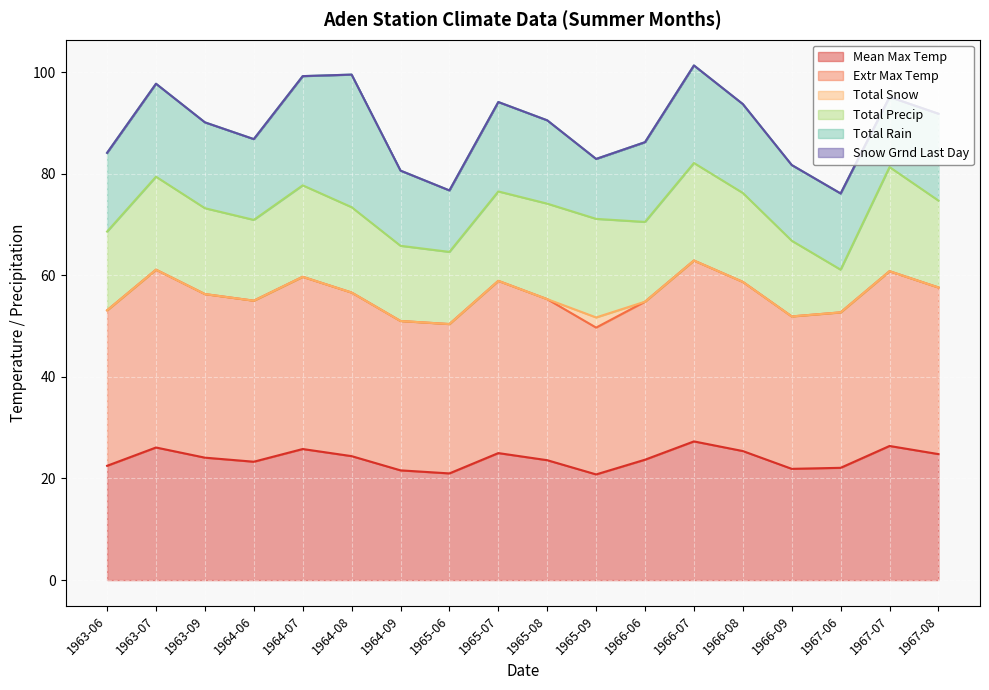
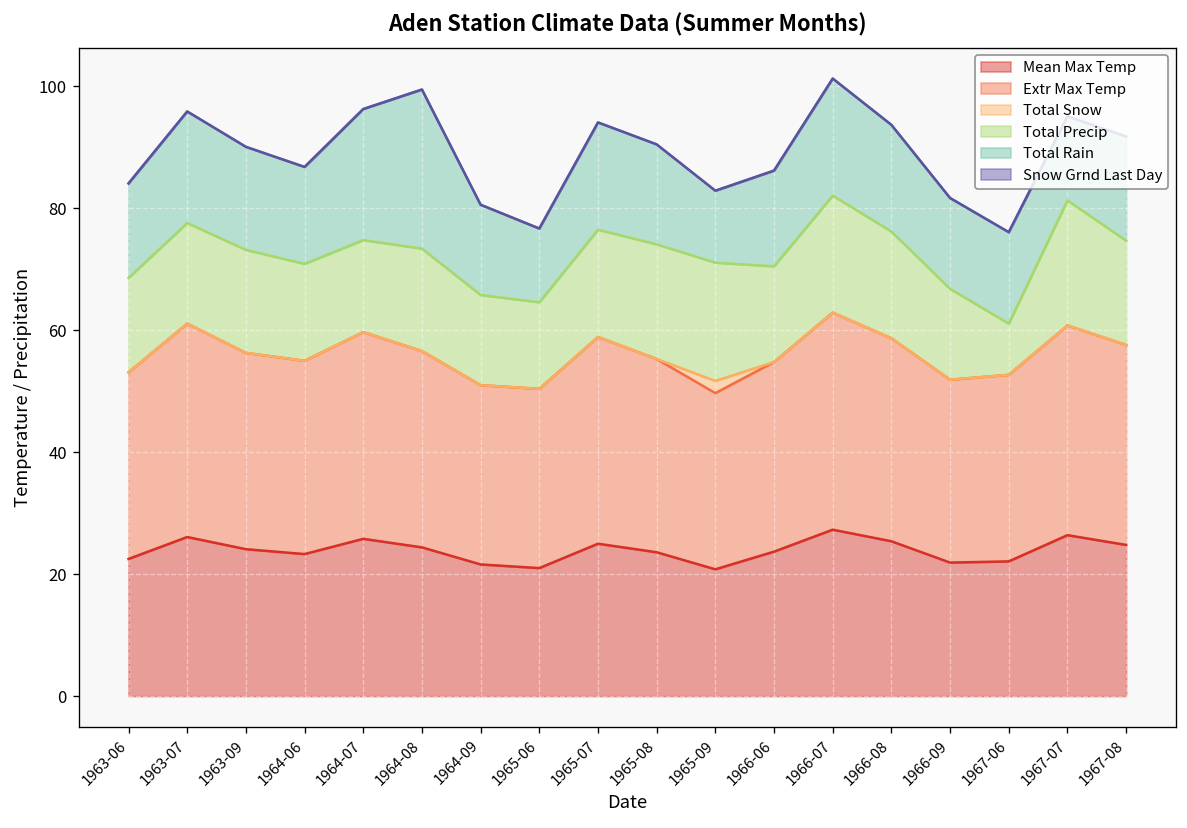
  {
    "Total Precip": {
      "1963-06": 15,
-     "1963-07": 18,
+     "1963-07": 16,
      "1963-09": 17,
      "1964-06": 16,
-     "1964-07": 18,
+     "1964-07": 15,
      "1964-08": 17,
      "1964-09": 15,
      "1965-06": 14,
      "1965-07": 18,
      "1965-08": 19,
      "1965-09": 19,
      "1966-06": 16,
      "1966-07": 19,
      "1966-08": 17,
      "1966-09": 15,
      "1967-06": 8,
      "1967-07": 21,
      "1967-08": 17
    }
  }
